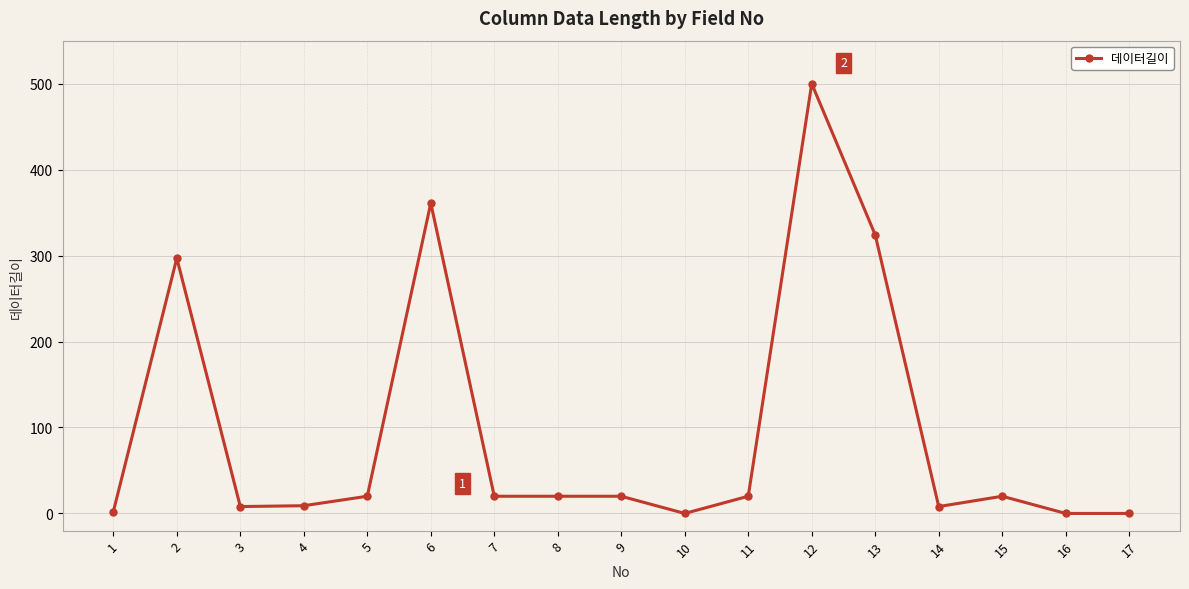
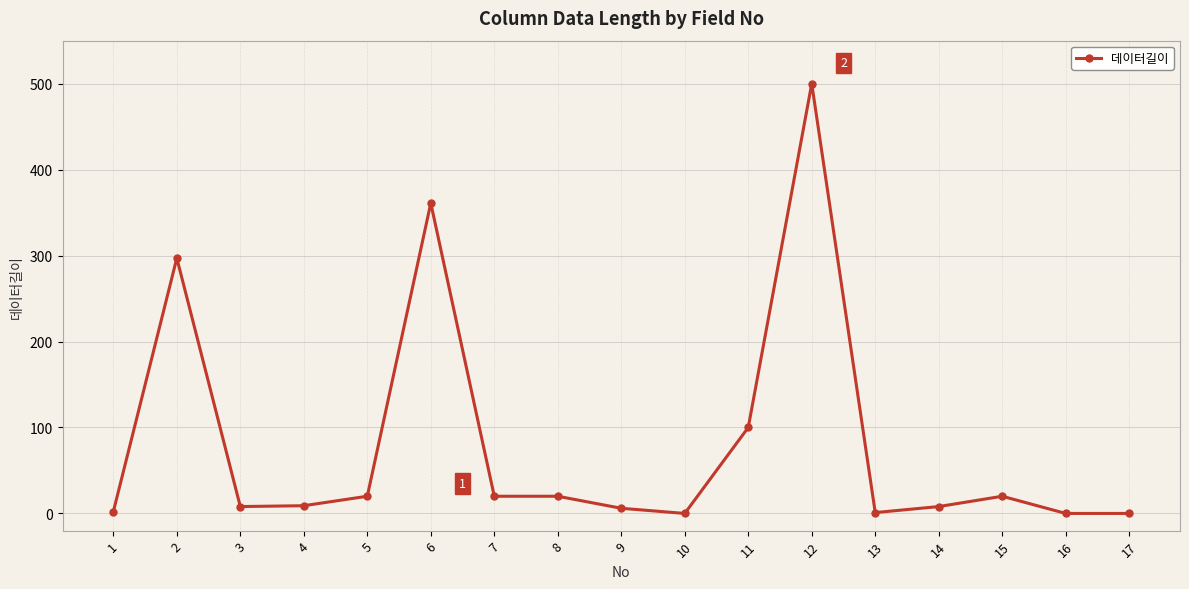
  {
    "1": 0,
    "2": 300,
    "3": 10,
    "4": 10,
    "5": 20,
    "6": 360,
    "7": 20,
    "8": 20,
-   "9": 20,
+   "9": 10,
    "10": 0,
-   "11": 20,
+   "11": 100,
    "12": 500,
-   "13": 320,
+   "13": 0,
    "14": 10,
    "15": 20,
    "16": 0,
    "17": 0
  }
